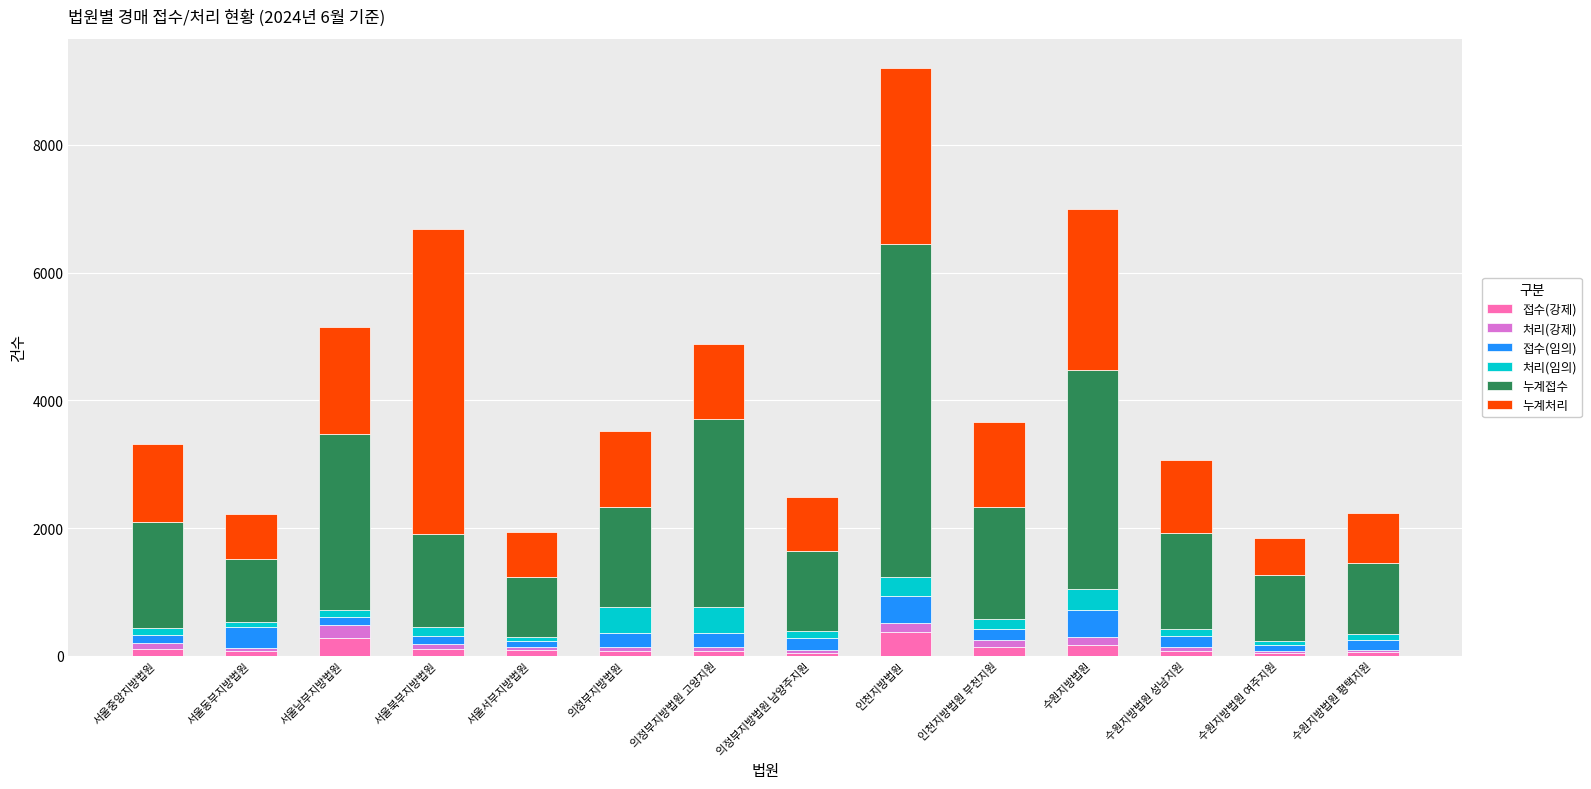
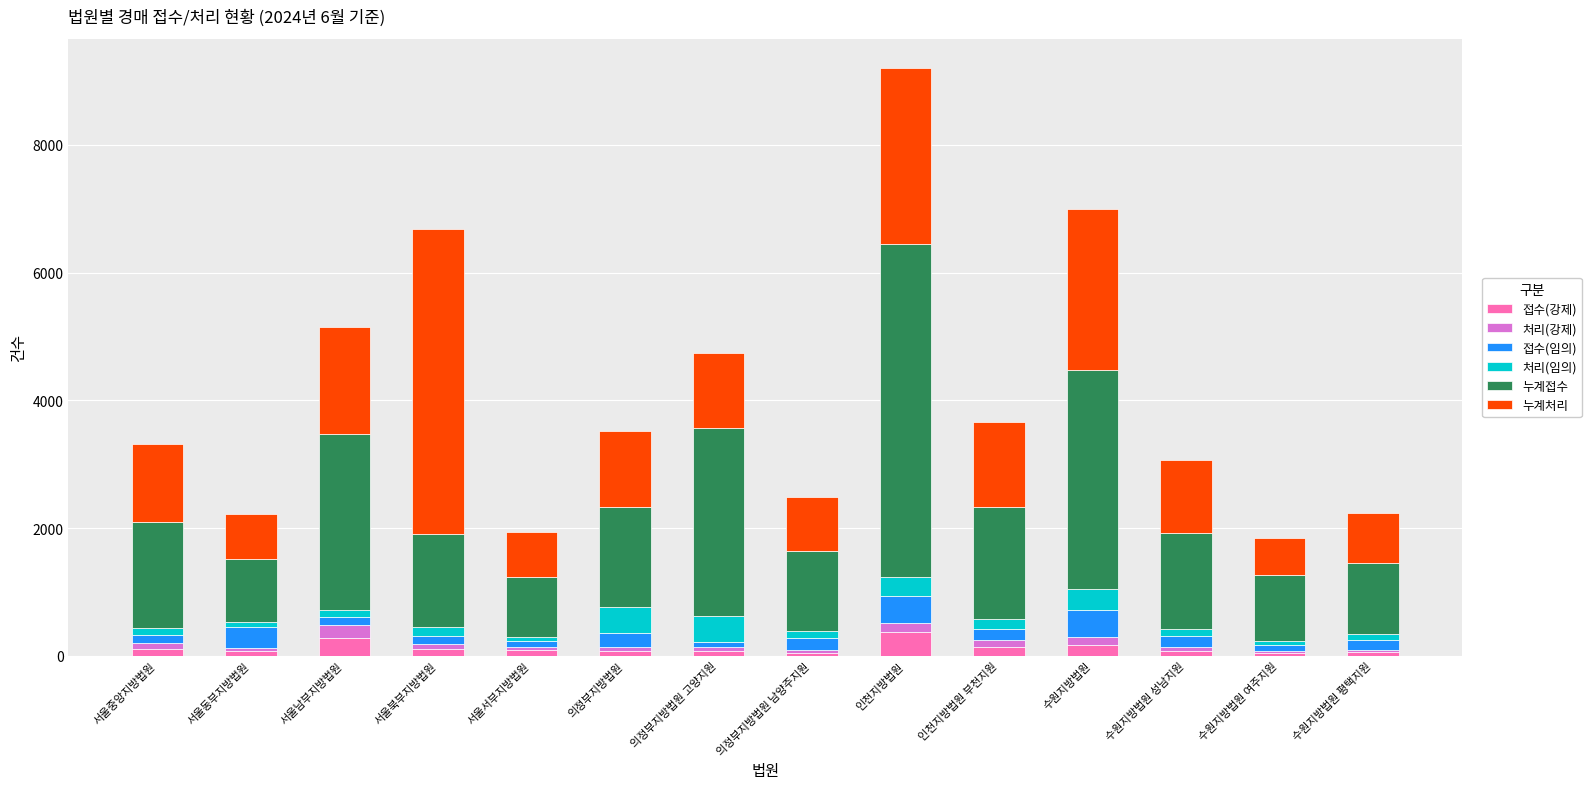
  {
    "접수(임의)": {
      "서울중앙지방법원": 100,
      "서울동부지방법원": 300,
      "서울남부지방법원": 100,
      "서울북부지방법원": 100,
      "서울서부지방법원": 100,
      "의정부지방법원": 200,
-     "의정부지방법원 고양지원": 200,
+     "의정부지방법원 고양지원": 100,
      "의정부지방법원 남양주지원": 200,
      "인천지방법원": 400,
      "인천지방법원 부천지원": 200,
      "수원지방법원": 400,
      "수원지방법원 성남지원": 200,
      "수원지방법원 여주지원": 100,
      "수원지방법원 평택지원": 100
    },
    "처리(임의)": {
      "서울중앙지방법원": 100,
      "서울동부지방법원": 100,
      "서울남부지방법원": 100,
      "서울북부지방법원": 100,
      "서울서부지방법원": 100,
      "의정부지방법원": 400,
      "의정부지방법원 고양지원": 400,
      "의정부지방법원 남양주지원": 100,
      "인천지방법원": 300,
      "인천지방법원 부천지원": 200,
      "수원지방법원": 300,
      "수원지방법원 성남지원": 100,
      "수원지방법원 여주지원": 100,
      "수원지방법원 평택지원": 100
    },
    "누계접수": {
      "서울중앙지방법원": 1700,
      "서울동부지방법원": 1000,
      "서울남부지방법원": 2800,
      "서울북부지방법원": 1500,
      "서울서부지방법원": 900,
      "의정부지방법원": 1600,
      "의정부지방법원 고양지원": 2900,
      "의정부지방법원 남양주지원": 1300,
      "인천지방법원": 5200,
      "인천지방법원 부천지원": 1800,
      "수원지방법원": 3400,
      "수원지방법원 성남지원": 1500,
      "수원지방법원 여주지원": 1000,
      "수원지방법원 평택지원": 1100
    },
    "누계처리": {
      "서울중앙지방법원": 1200,
      "서울동부지방법원": 700,
      "서울남부지방법원": 1700,
      "서울북부지방법원": 4800,
      "서울서부지방법원": 700,
      "의정부지방법원": 1200,
      "의정부지방법원 고양지원": 1200,
      "의정부지방법원 남양주지원": 800,
      "인천지방법원": 2800,
      "인천지방법원 부천지원": 1300,
      "수원지방법원": 2500,
      "수원지방법원 성남지원": 1100,
      "수원지방법원 여주지원": 600,
      "수원지방법원 평택지원": 800
    }
  }
